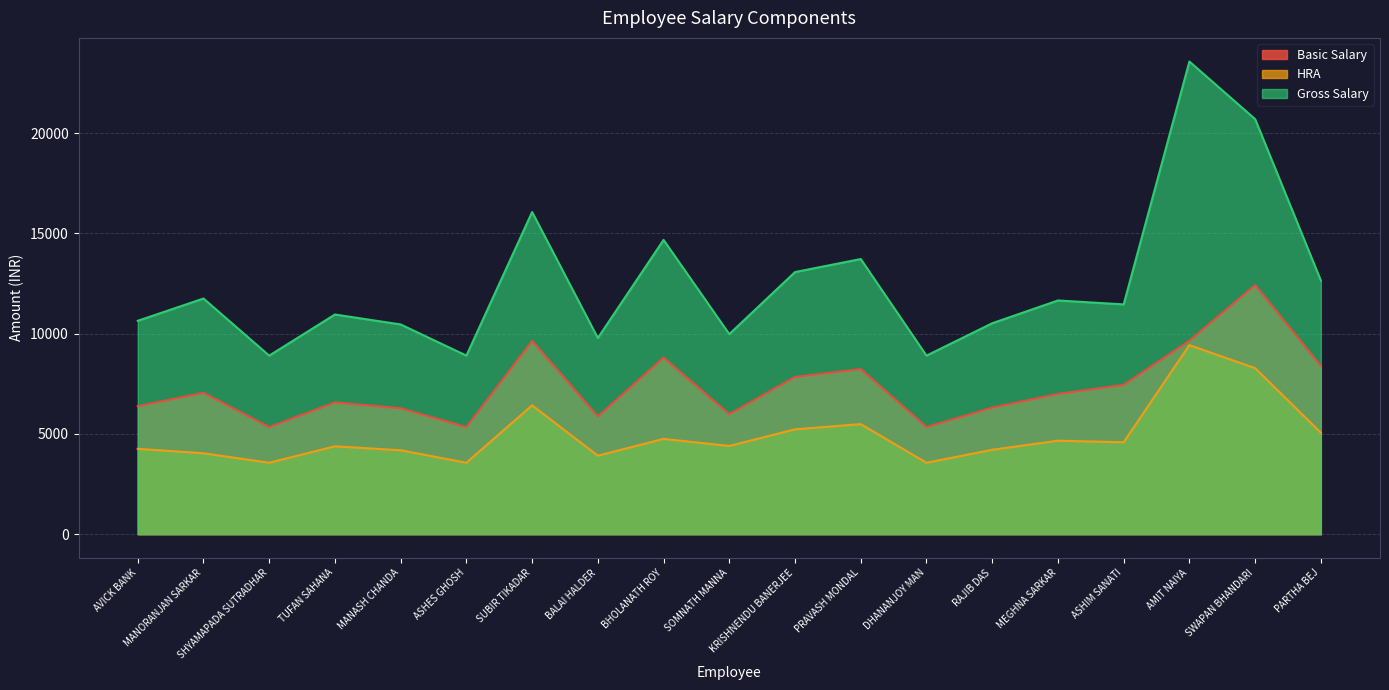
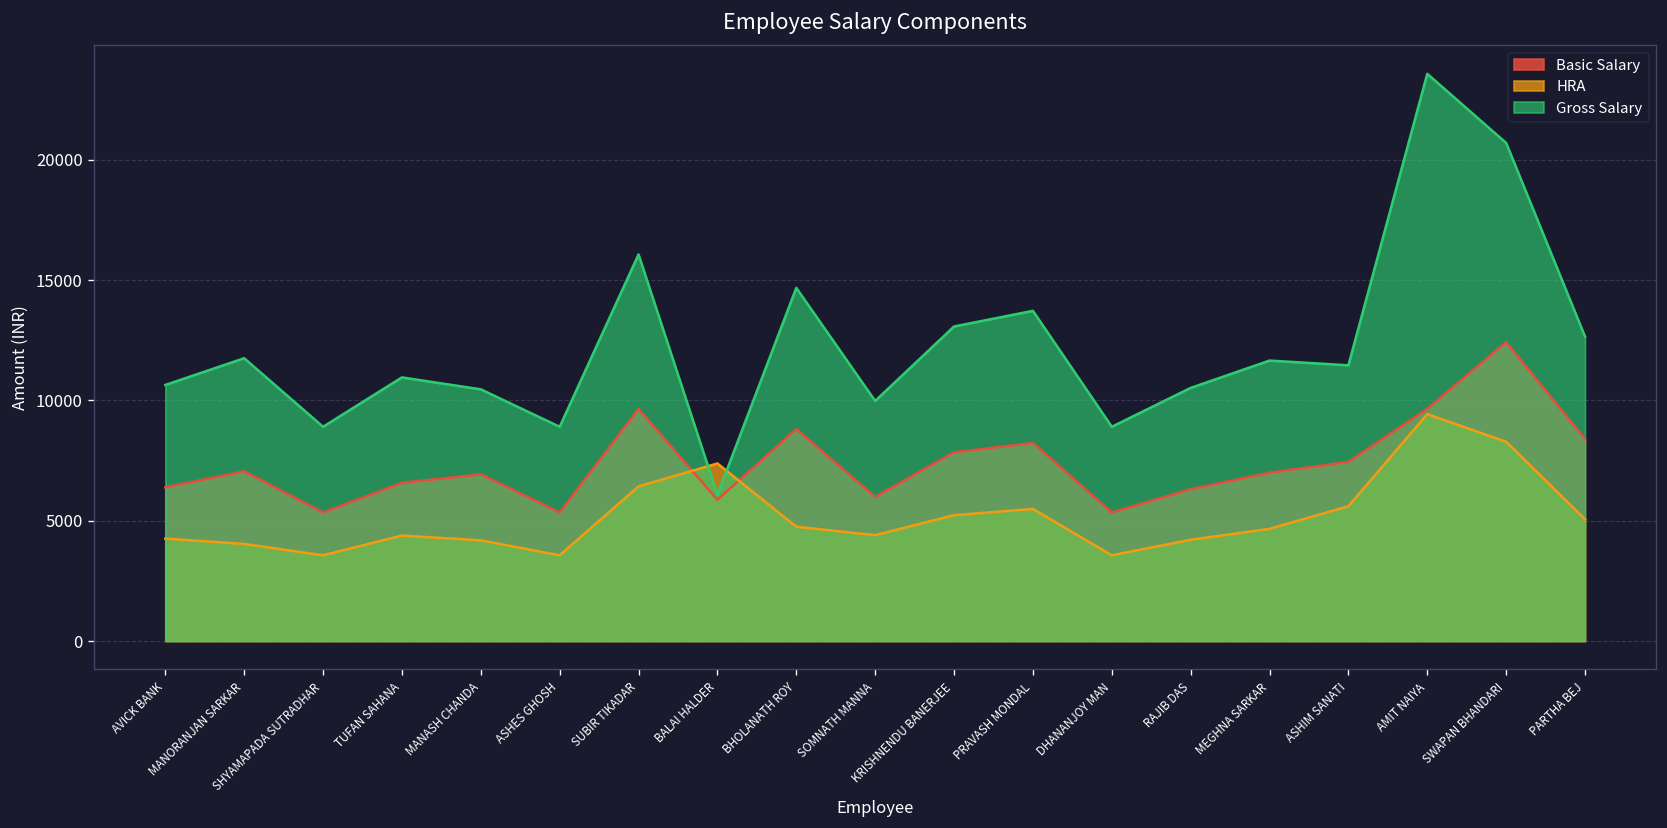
  {
    "Basic Salary": {
      "AVICK BANK": 6400,
      "MANORANJAN SARKAR": 7100,
      "SHYAMAPADA SUTRADHAR": 5300,
      "TUFAN SAHANA": 6600,
-     "MANASH CHANDA": 6300,
+     "MANASH CHANDA": 6900,
      "ASHES GHOSH": 5300,
      "SUBIR TIKADAR": 9600,
      "BALAI HALDER": 5900,
      "BHOLANATH ROY": 8800,
      "SOMNATH MANNA": 6000,
      "KRISHNENDU BANERJEE": 7800,
      "PRAVASH MONDAL": 8200,
      "DHANANJOY MAN": 5300,
      "RAJIB DAS": 6300,
      "MEGHNA SARKAR": 7000,
      "ASHIM SANATI": 7400,
      "AMIT NAIYA": 9700,
      "SWAPAN BHANDARI": 12400,
      "PARTHA BEJ": 8400
    },
    "HRA": {
      "AVICK BANK": 4300,
      "MANORANJAN SARKAR": 4000,
      "SHYAMAPADA SUTRADHAR": 3600,
      "TUFAN SAHANA": 4400,
      "MANASH CHANDA": 4200,
      "ASHES GHOSH": 3600,
      "SUBIR TIKADAR": 6400,
-     "BALAI HALDER": 3900,
+     "BALAI HALDER": 7400,
      "BHOLANATH ROY": 4800,
      "SOMNATH MANNA": 4400,
      "KRISHNENDU BANERJEE": 5200,
      "PRAVASH MONDAL": 5500,
      "DHANANJOY MAN": 3600,
      "RAJIB DAS": 4200,
      "MEGHNA SARKAR": 4700,
-     "ASHIM SANATI": 4600,
+     "ASHIM SANATI": 5600,
      "AMIT NAIYA": 9400,
      "SWAPAN BHANDARI": 8300,
      "PARTHA BEJ": 5100
    },
    "Gross Salary": {
      "AVICK BANK": 10600,
      "MANORANJAN SARKAR": 11800,
      "SHYAMAPADA SUTRADHAR": 8900,
      "TUFAN SAHANA": 11000,
      "MANASH CHANDA": 10500,
      "ASHES GHOSH": 8900,
      "SUBIR TIKADAR": 16100,
-     "BALAI HALDER": 9800,
+     "BALAI HALDER": 6100,
      "BHOLANATH ROY": 14700,
      "SOMNATH MANNA": 10000,
      "KRISHNENDU BANERJEE": 13100,
      "PRAVASH MONDAL": 13700,
      "DHANANJOY MAN": 8900,
      "RAJIB DAS": 10500,
      "MEGHNA SARKAR": 11700,
      "ASHIM SANATI": 11500,
      "AMIT NAIYA": 23600,
      "SWAPAN BHANDARI": 20700,
      "PARTHA BEJ": 12700
    }
  }
